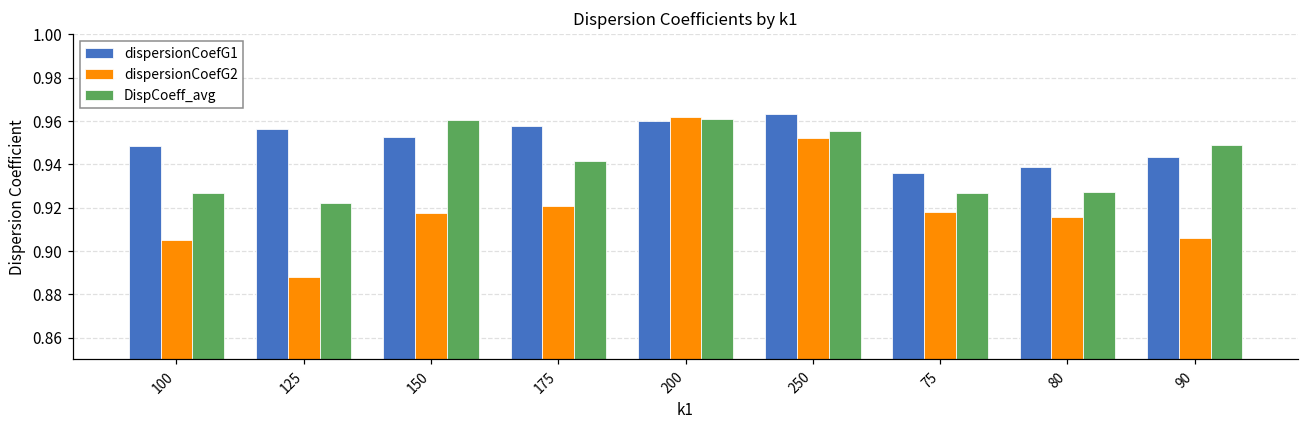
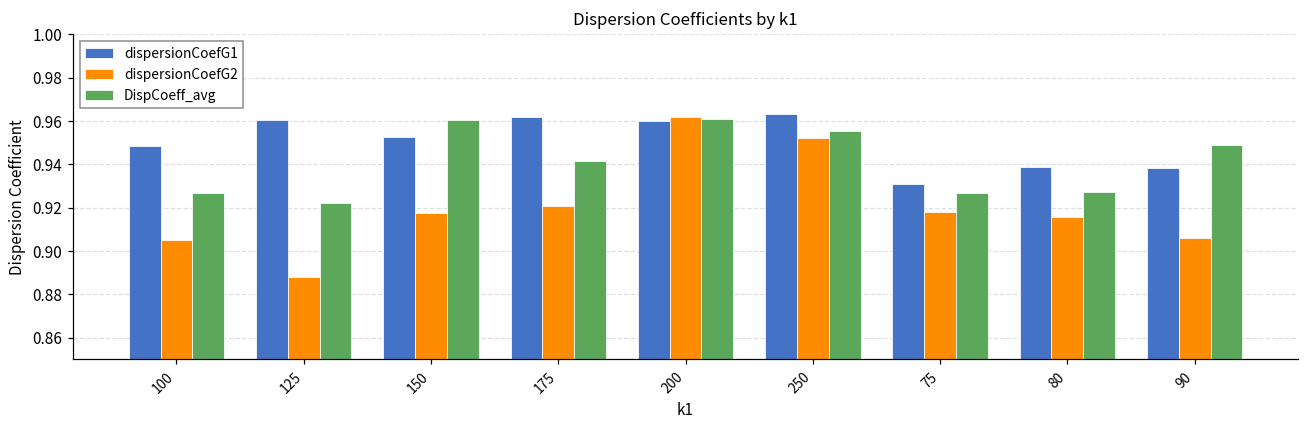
  {
    "dispersionCoefG1": {
      "100": 0.948,
-     "125": 0.956,
+     "125": 0.961,
      "150": 0.952,
-     "175": 0.958,
+     "175": 0.962,
      "200": 0.960,
      "250": 0.963,
-     "75": 0.936,
+     "75": 0.931,
      "80": 0.939,
-     "90": 0.943
+     "90": 0.938
    },
    "dispersionCoefG2": {
      "100": 0.905,
      "125": 0.888,
      "150": 0.918,
      "175": 0.921,
      "200": 0.962,
      "250": 0.952,
      "75": 0.918,
      "80": 0.916,
      "90": 0.906
    },
    "DispCoeff_avg": {
      "100": 0.927,
      "125": 0.922,
      "150": 0.961,
      "175": 0.941,
      "200": 0.961,
      "250": 0.955,
      "75": 0.927,
      "80": 0.927,
      "90": 0.949
    }
  }
